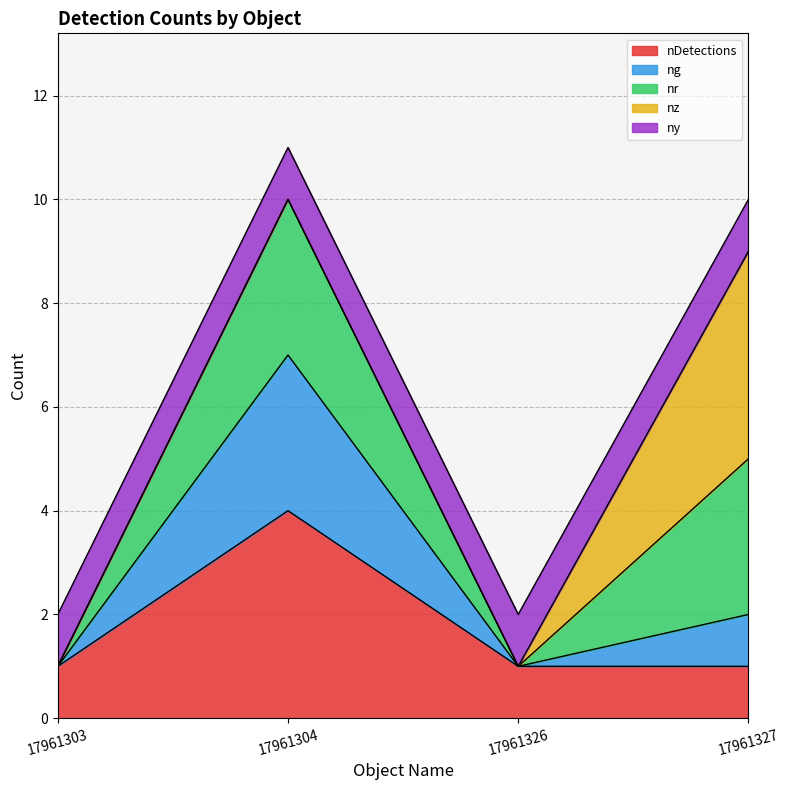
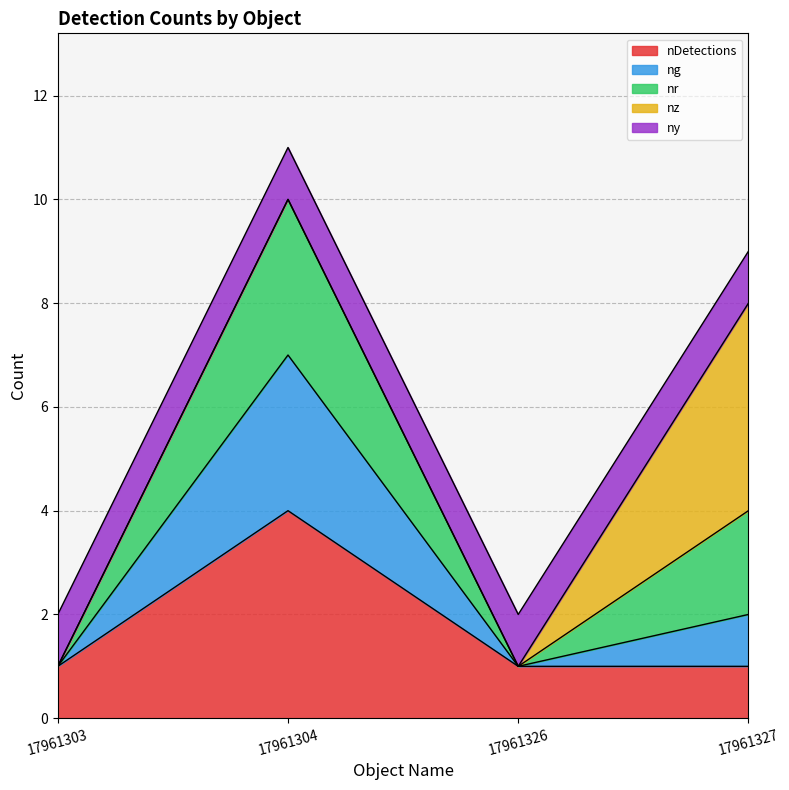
  {
    "nDetections": {
      "17961304": 4,
      "17961327": 1
    },
    "ng": {
      "17961304": 3,
      "17961327": 1
    },
    "nr": {
-     "17961327": 3
+     "17961327": 2
    },
    "nz": {
      "17961327": 4
    },
    "ny": {
      "17961303": 1,
      "17961304": 1,
      "17961326": 1,
      "17961327": 1
    }
  }
